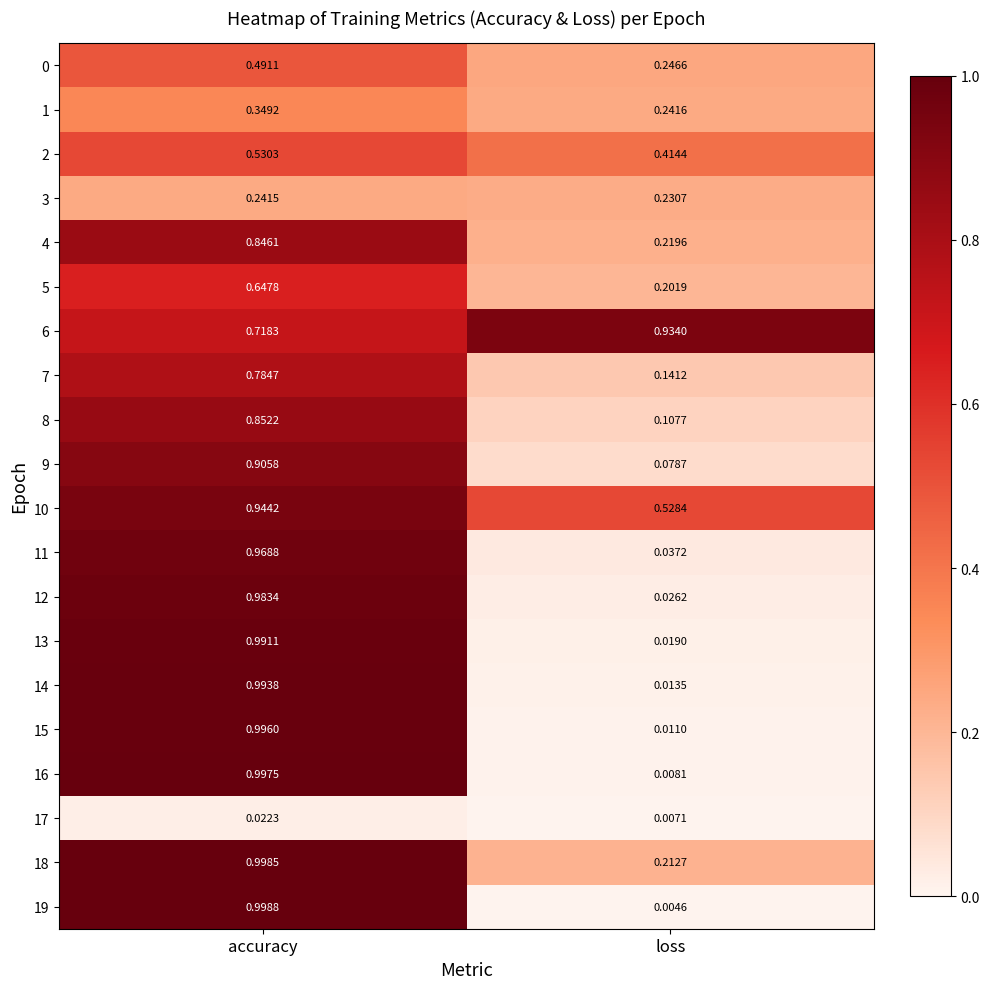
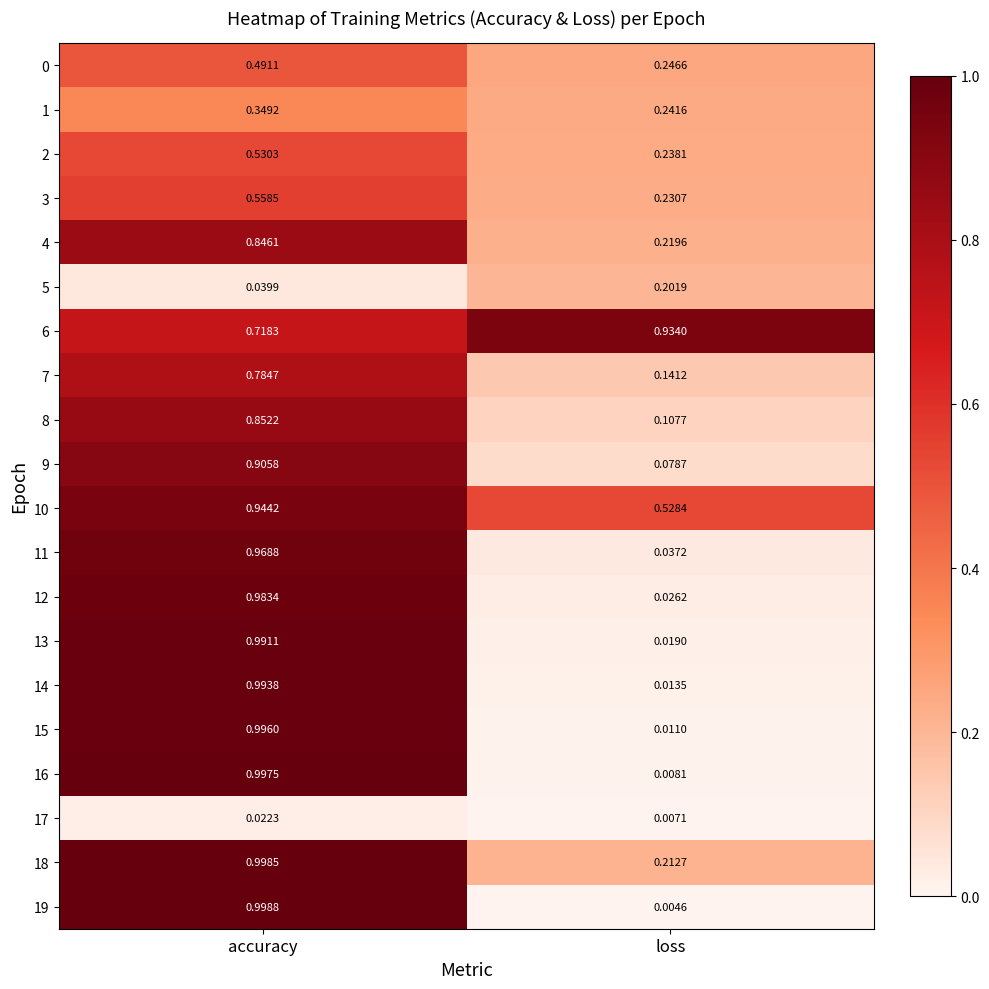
  {
    "0": {
      "accuracy": 0.4911,
      "loss": 0.2466
    },
    "1": {
      "accuracy": 0.3492,
      "loss": 0.2416
    },
    "2": {
      "accuracy": 0.5303,
-     "loss": 0.4144
+     "loss": 0.2381
    },
    "3": {
-     "accuracy": 0.2415,
+     "accuracy": 0.5585,
      "loss": 0.2307
    },
    "4": {
      "accuracy": 0.8461,
      "loss": 0.2196
    },
    "5": {
-     "accuracy": 0.6478,
+     "accuracy": 0.0399,
      "loss": 0.2019
    },
    "6": {
      "accuracy": 0.7183,
      "loss": 0.9340
    },
    "7": {
      "accuracy": 0.7847,
      "loss": 0.1412
    },
    "8": {
      "accuracy": 0.8522,
      "loss": 0.1077
    },
    "9": {
      "accuracy": 0.9058,
      "loss": 0.0787
    },
    "10": {
      "accuracy": 0.9442,
      "loss": 0.5284
    },
    "11": {
      "accuracy": 0.9688,
      "loss": 0.0372
    },
    "12": {
      "accuracy": 0.9834,
      "loss": 0.0262
    },
    "13": {
      "accuracy": 0.9911,
      "loss": 0.0190
    },
    "14": {
      "accuracy": 0.9938,
      "loss": 0.0135
    },
    "15": {
      "accuracy": 0.9960,
      "loss": 0.0110
    },
    "16": {
      "accuracy": 0.9975,
      "loss": 0.0081
    },
    "17": {
      "accuracy": 0.0223,
      "loss": 0.0071
    },
    "18": {
      "accuracy": 0.9985,
      "loss": 0.2127
    },
    "19": {
      "accuracy": 0.9988,
      "loss": 0.0046
    }
  }
